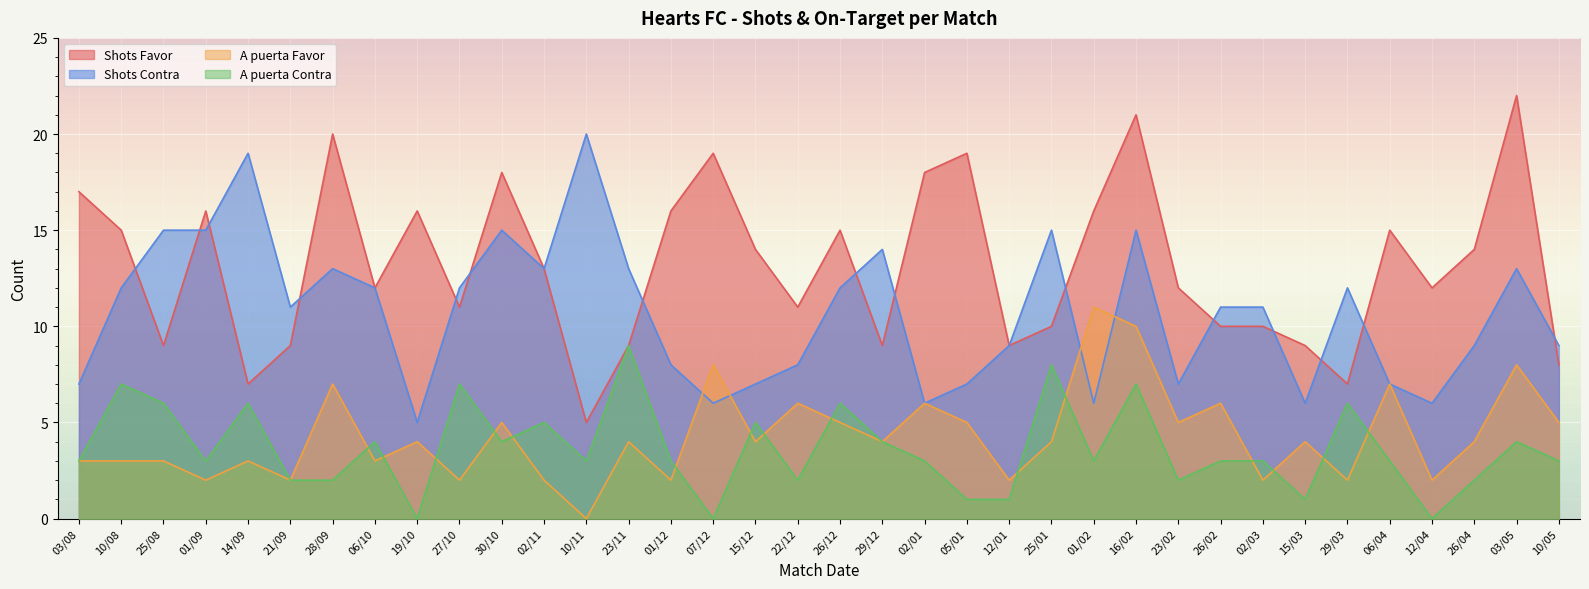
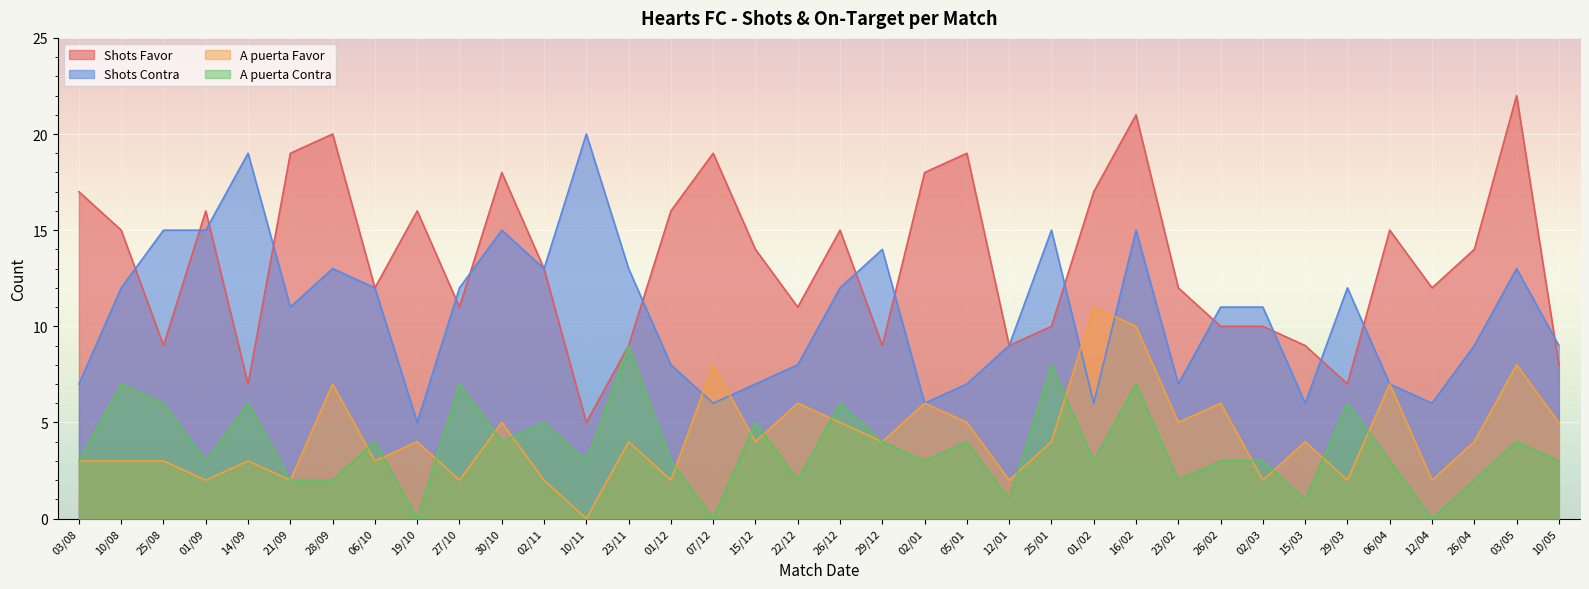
  {
    "Shots Favor": {
      "03/08": 17,
      "10/08": 15,
      "25/08": 9,
      "01/09": 16,
      "14/09": 7,
-     "21/09": 9,
+     "21/09": 19,
      "28/09": 20,
      "19/10": 16,
      "27/10": 11,
      "30/10": 18,
      "10/11": 5,
      "01/12": 16,
      "07/12": 19,
      "15/12": 14,
      "22/12": 11,
      "26/12": 15,
      "29/12": 9,
      "02/01": 18,
      "05/01": 19,
      "25/01": 10,
-     "01/02": 16,
+     "01/02": 17,
      "16/02": 21,
      "23/02": 12,
      "26/02": 10,
      "02/03": 10,
      "15/03": 9,
      "29/03": 7,
      "06/04": 15,
      "12/04": 12,
      "26/04": 14,
      "03/05": 22,
      "10/05": 8
    },
    "Shots Contra": {
      "03/08": 7,
      "10/08": 12,
      "25/08": 15,
      "01/09": 15,
      "14/09": 19,
      "21/09": 11,
      "28/09": 13,
      "19/10": 5,
      "27/10": 12,
      "30/10": 15,
      "10/11": 20,
      "23/11": 13,
      "01/12": 8,
      "07/12": 6,
      "15/12": 7,
      "22/12": 8,
      "26/12": 12,
      "29/12": 14,
      "05/01": 7,
      "25/01": 15,
      "01/02": 6,
      "16/02": 15,
      "23/02": 7,
      "26/02": 11,
      "02/03": 11,
      "15/03": 6,
      "29/03": 12,
      "12/04": 6,
      "26/04": 9,
      "03/05": 13,
      "10/05": 9
    },
    "A puerta Favor": {
      "10/08": 3,
      "25/08": 3,
      "01/09": 2,
      "14/09": 3,
      "28/09": 7,
      "06/10": 3,
      "19/10": 4,
      "27/10": 2,
      "30/10": 5,
      "02/11": 2,
      "10/11": 0,
      "23/11": 4,
      "01/12": 2,
      "07/12": 8,
      "15/12": 4,
      "22/12": 6,
      "26/12": 5,
      "05/01": 5,
      "12/01": 2,
      "25/01": 4,
      "01/02": 11,
      "16/02": 10,
      "23/02": 5,
      "26/02": 6,
      "02/03": 2,
      "15/03": 4,
      "29/03": 2,
      "12/04": 2,
      "26/04": 4,
      "03/05": 8,
      "10/05": 5
    },
    "A puerta Contra": {
      "10/08": 7,
      "25/08": 6,
      "01/09": 3,
      "14/09": 6,
      "28/09": 2,
      "06/10": 4,
      "19/10": 0,
      "27/10": 7,
      "30/10": 4,
      "02/11": 5,
      "10/11": 3,
      "01/12": 3,
      "07/12": 0,
      "15/12": 5,
      "22/12": 2,
      "26/12": 6,
      "02/01": 3,
-     "05/01": 1,
+     "05/01": 4,
      "12/01": 1,
      "25/01": 8,
      "01/02": 3,
      "16/02": 7,
      "23/02": 2,
      "26/02": 3,
      "02/03": 3,
      "15/03": 1,
      "29/03": 6,
      "06/04": 3,
      "12/04": 0,
      "26/04": 2,
      "03/05": 4,
      "10/05": 3
    }
  }
